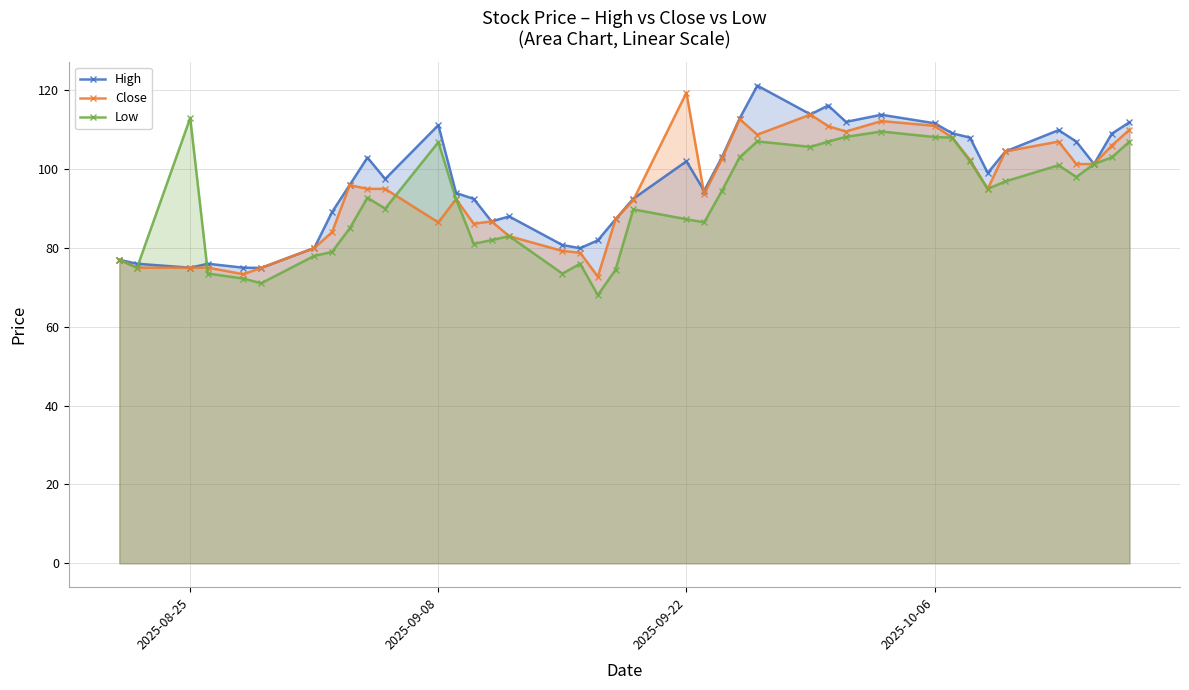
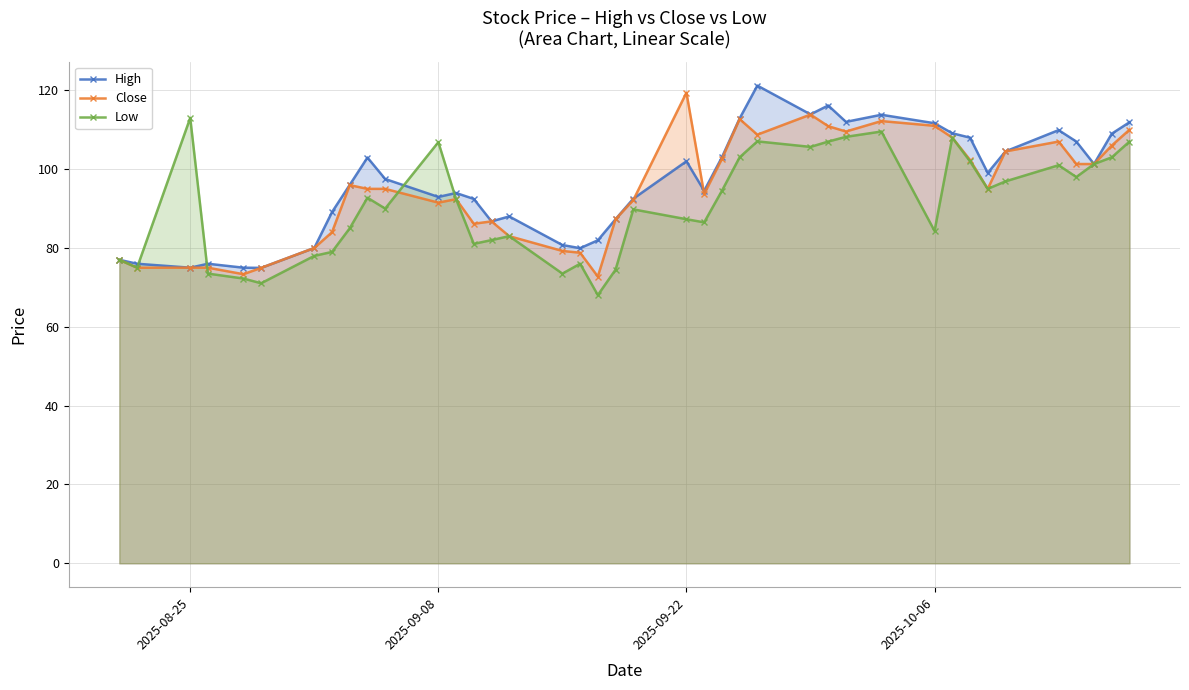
  {
    "High": {
-     "2025-09-08": 111,
+     "2025-09-08": 93,
      "2025-09-22": 102,
      "2025-10-06": 112
    },
    "Close": {
-     "2025-09-08": 87,
+     "2025-09-08": 92,
      "2025-09-22": 119,
      "2025-10-06": 111
    },
    "Low": {
      "2025-08-25": 113,
      "2025-09-08": 107,
      "2025-09-22": 87,
-     "2025-10-06": 108
+     "2025-10-06": 84
    }
  }
